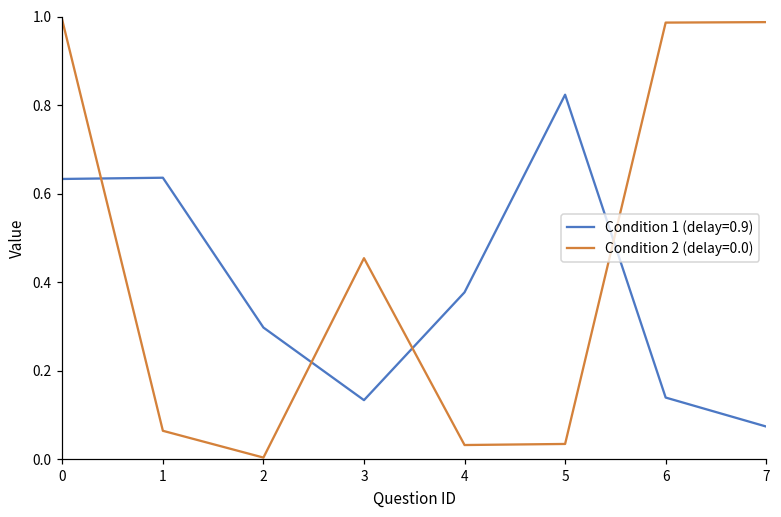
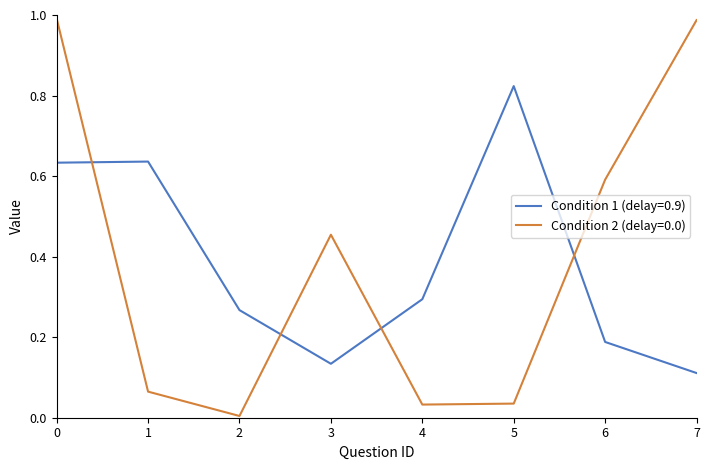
  {
    "Condition 1 (delay=0.9)": {
      "0": 0.63,
      "1": 0.64,
-     "2": 0.30,
+     "2": 0.27,
      "3": 0.13,
-     "4": 0.38,
+     "4": 0.29,
      "5": 0.82,
-     "6": 0.14,
-     "7": 0.07
+     "6": 0.19,
+     "7": 0.11
    },
    "Condition 2 (delay=0.0)": {
      "0": 0.99,
      "1": 0.06,
      "2": 0.00,
      "3": 0.45,
      "4": 0.03,
      "5": 0.04,
-     "6": 0.99,
+     "6": 0.59,
      "7": 0.99
    }
  }
